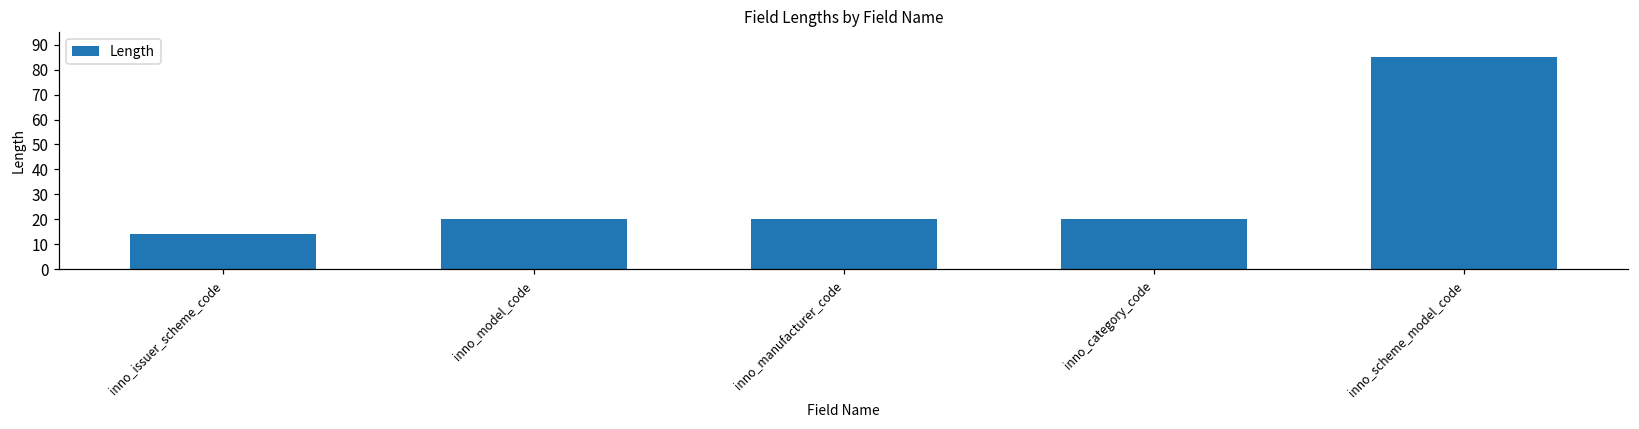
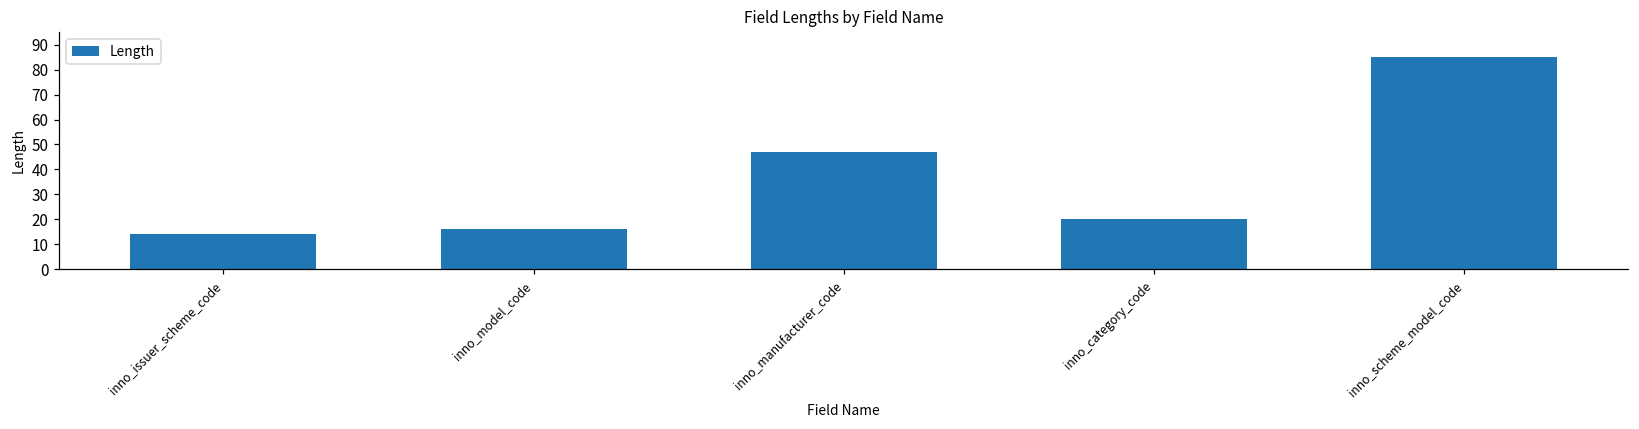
  {
    "inno_issuer_scheme_code": 14,
-   "inno_model_code": 20,
-   "inno_manufacturer_code": 20,
+   "inno_model_code": 16,
+   "inno_manufacturer_code": 47,
    "inno_category_code": 20,
    "inno_scheme_model_code": 85
  }
